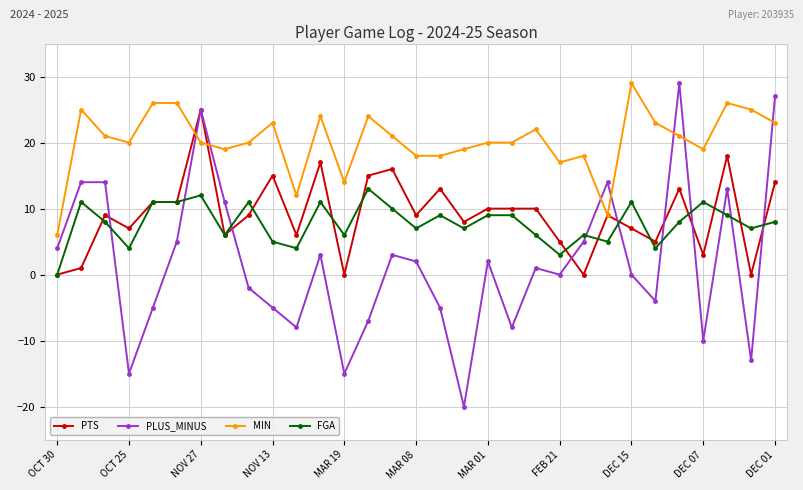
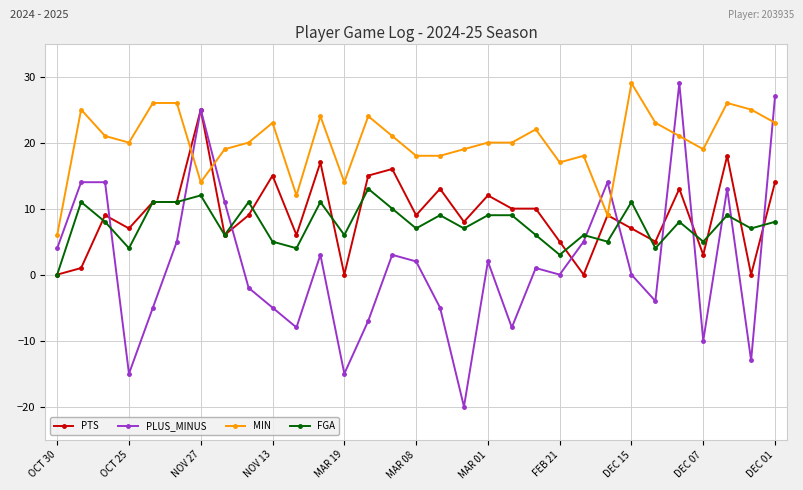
  {
    "PTS": {
      "OCT 25": 7,
      "NOV 13": 15,
      "MAR 19": 0,
      "MAR 08": 9,
-     "MAR 01": 10,
+     "MAR 01": 12,
      "FEB 21": 5,
      "DEC 15": 7,
      "DEC 07": 3,
      "DEC 01": 14
    },
    "PLUS_MINUS": {
      "OCT 30": 4,
      "OCT 25": -15,
      "NOV 13": -5,
      "MAR 19": -15,
      "MAR 08": 2,
      "MAR 01": 2,
      "FEB 21": 0,
      "DEC 15": 0,
      "DEC 07": -10,
      "DEC 01": 27
    },
    "MIN": {
      "OCT 30": 6,
      "OCT 25": 20,
-     "NOV 27": 20,
+     "NOV 27": 14,
      "NOV 13": 23,
      "MAR 19": 14,
      "MAR 08": 18,
      "MAR 01": 20,
      "FEB 21": 17,
      "DEC 15": 29,
      "DEC 07": 19,
      "DEC 01": 23
    },
    "FGA": {
      "OCT 25": 4,
      "NOV 27": 12,
      "NOV 13": 5,
      "MAR 19": 6,
      "MAR 08": 7,
      "MAR 01": 9,
      "FEB 21": 3,
      "DEC 15": 11,
-     "DEC 07": 11,
+     "DEC 07": 5,
      "DEC 01": 8
    }
  }
